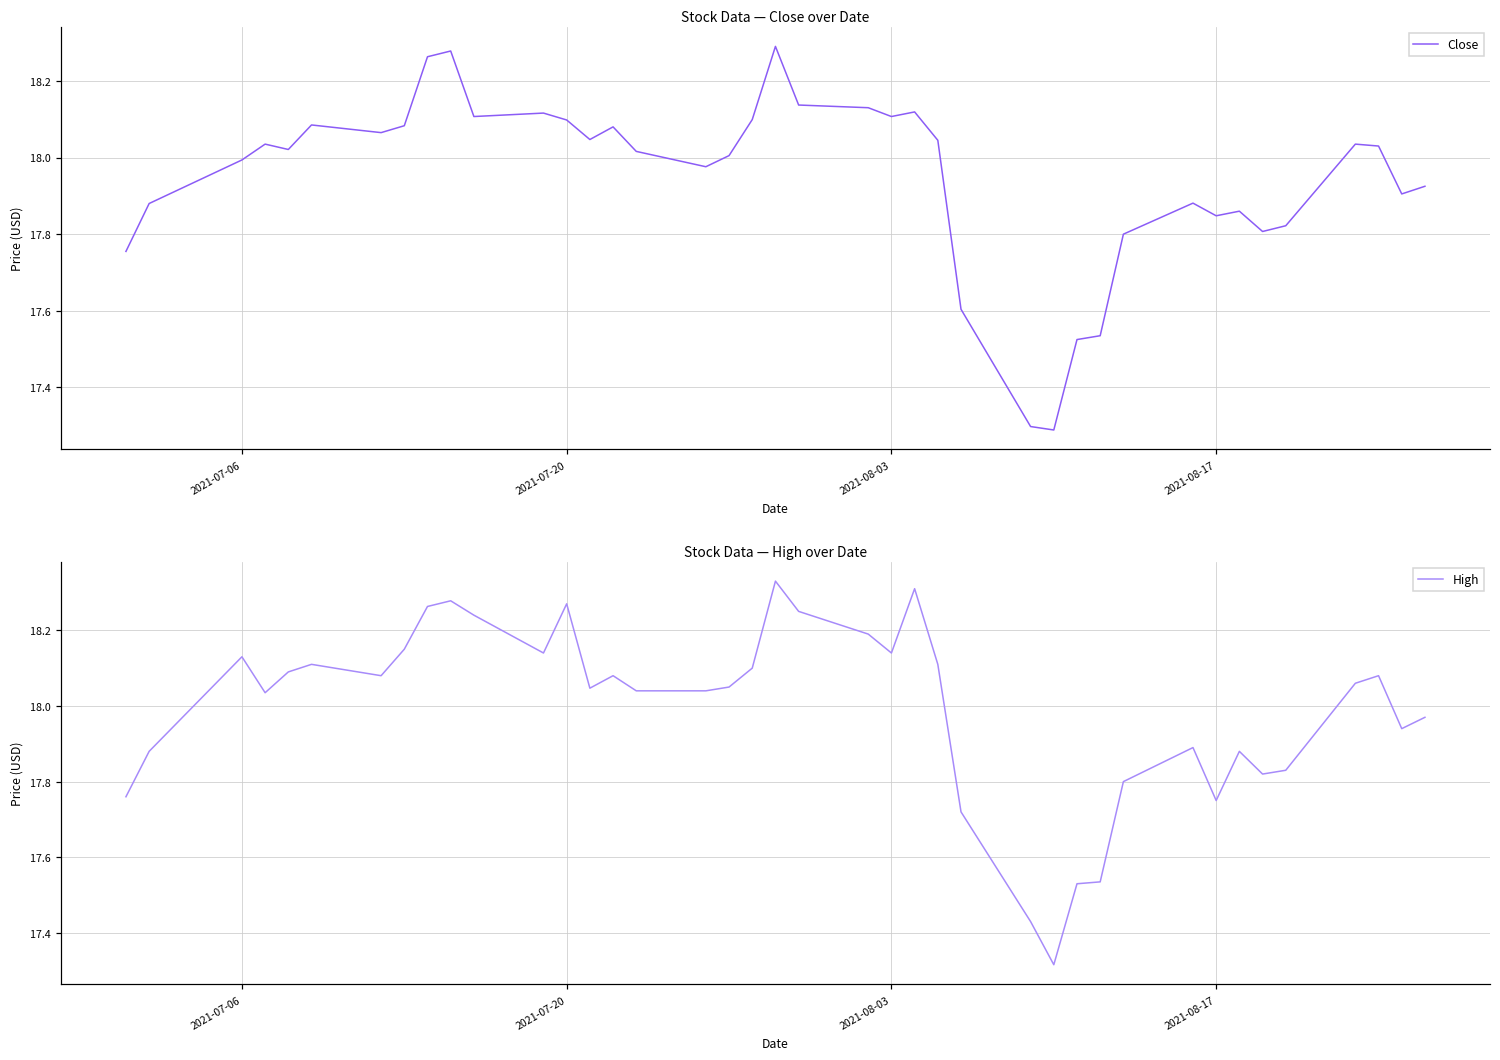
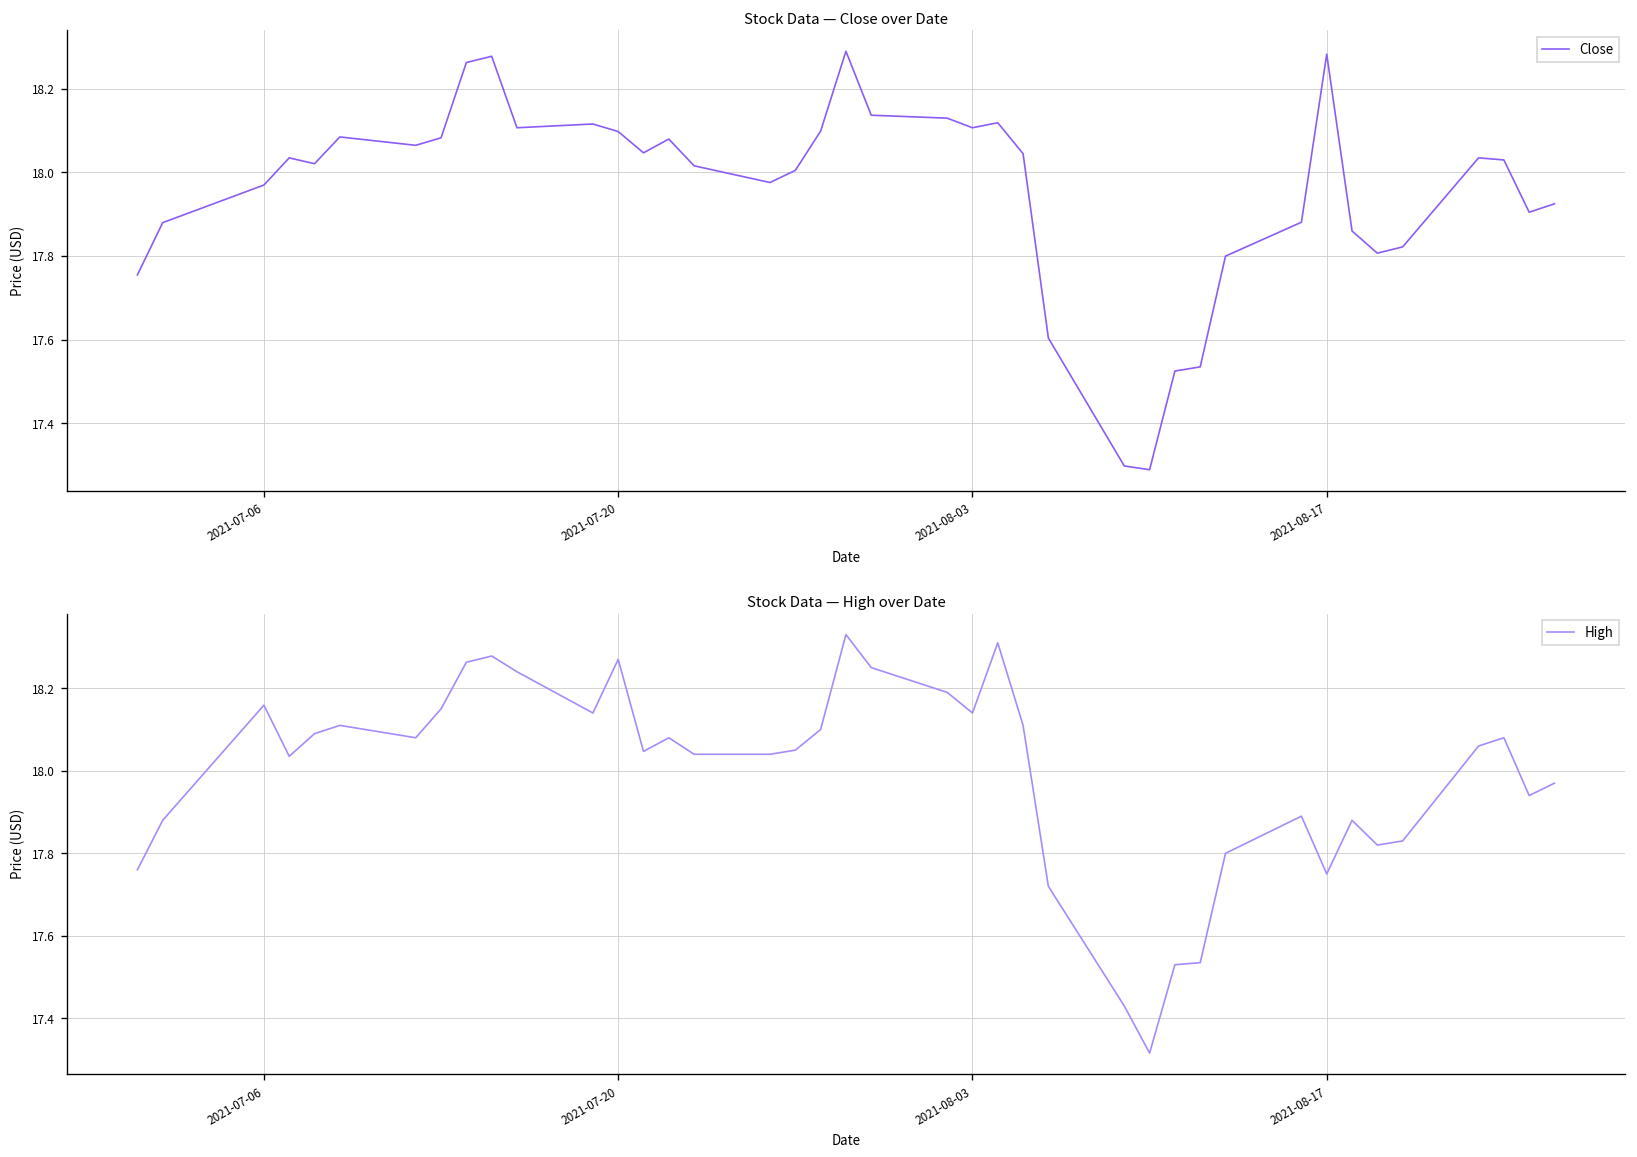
  {
    "Stock Data — Close over Date": {
-     "2021-07-06": 17.99,
+     "2021-07-06": 17.97,
      "2021-07-20": 18.10,
      "2021-08-03": 18.11,
-     "2021-08-17": 17.85
+     "2021-08-17": 18.28
    },
    "Stock Data — High over Date": {
-     "2021-07-06": 18.13,
+     "2021-07-06": 18.16,
      "2021-07-20": 18.27,
      "2021-08-03": 18.14,
      "2021-08-17": 17.75
    }
  }
